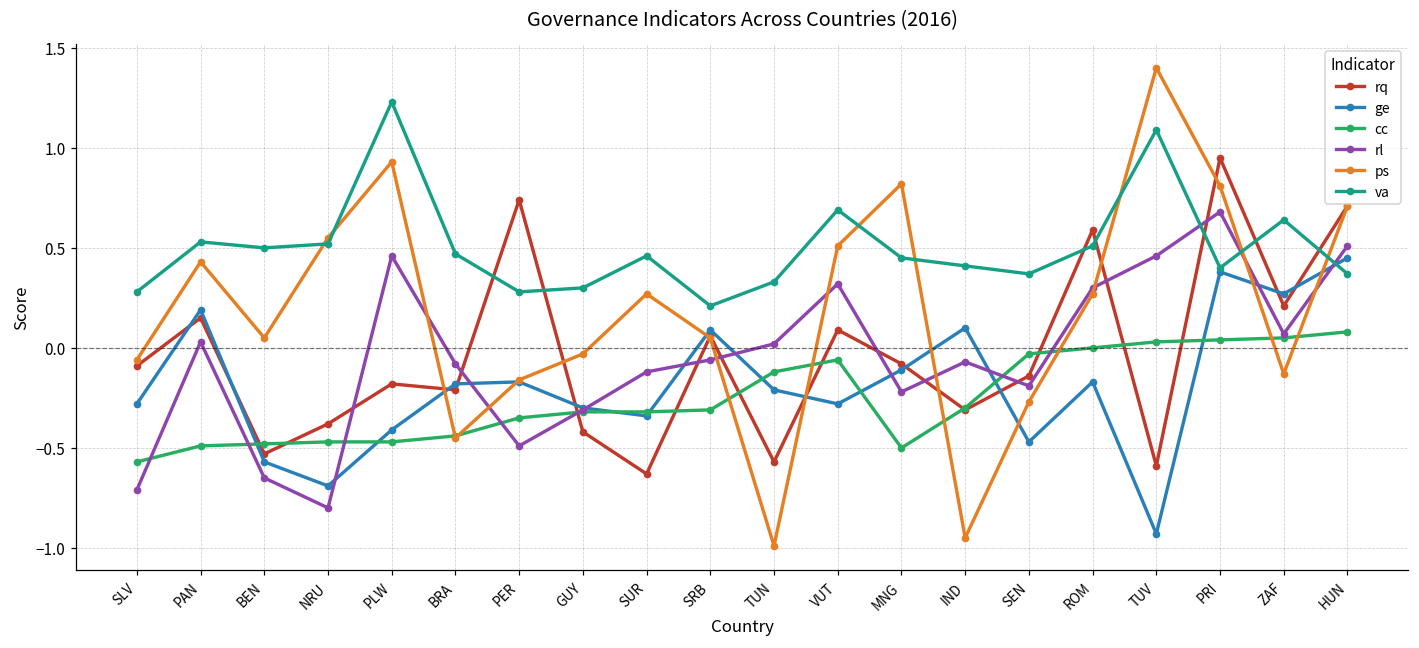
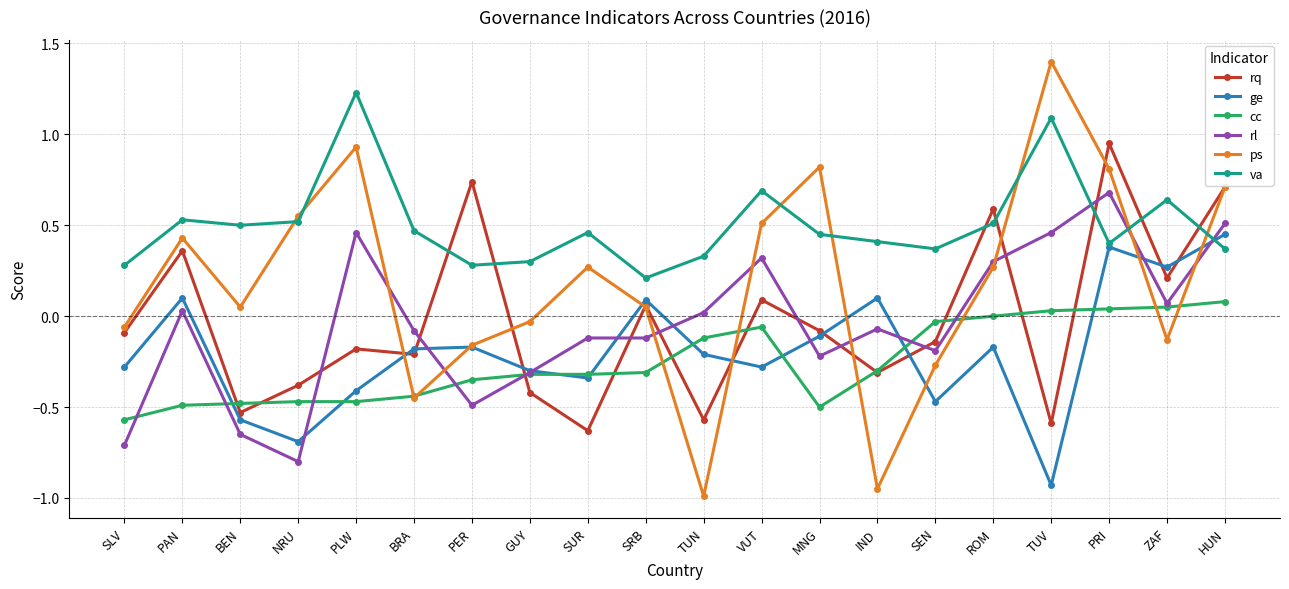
  {
    "rq": {
      "SLV": -0.09,
-     "PAN": 0.15,
+     "PAN": 0.36,
      "BEN": -0.53,
      "NRU": -0.38,
      "PLW": -0.18,
      "BRA": -0.21,
      "PER": 0.74,
      "GUY": -0.42,
      "SUR": -0.63,
      "TUN": -0.57,
      "VUT": 0.09,
      "MNG": -0.08,
      "SEN": -0.14,
      "ROM": 0.59,
      "TUV": -0.59,
      "PRI": 0.95,
      "ZAF": 0.21
    },
    "ge": {
      "SLV": -0.28,
-     "PAN": 0.19,
+     "PAN": 0.10,
      "BEN": -0.57,
      "NRU": -0.69,
      "PLW": -0.41,
      "BRA": -0.18,
      "SUR": -0.34,
      "SRB": 0.09,
      "TUN": -0.21,
      "VUT": -0.28,
      "MNG": -0.11,
      "IND": 0.10,
      "SEN": -0.47,
      "ROM": -0.17,
      "TUV": -0.93,
      "PRI": 0.38,
      "ZAF": 0.27,
      "HUN": 0.45
    },
    "rl": {
      "SLV": -0.71,
      "PAN": 0.03,
      "BEN": -0.65,
      "NRU": -0.80,
      "PLW": 0.46,
      "BRA": -0.08,
      "PER": -0.49,
      "SUR": -0.12,
-     "SRB": -0.06,
+     "SRB": -0.12,
      "TUN": 0.02,
      "VUT": 0.32,
      "MNG": -0.22,
      "IND": -0.07,
      "SEN": -0.19,
      "ROM": 0.30,
      "TUV": 0.46,
      "PRI": 0.68,
      "ZAF": 0.07,
      "HUN": 0.51
    },
    "ps": {
      "SLV": -0.06,
      "PAN": 0.43,
      "BEN": 0.05,
      "NRU": 0.55,
      "PLW": 0.93,
      "GUY": -0.03,
      "SUR": 0.27,
      "TUN": -0.99,
      "VUT": 0.51,
      "MNG": 0.82,
      "IND": -0.95,
      "SEN": -0.27,
      "ROM": 0.27,
      "TUV": 1.40,
      "PRI": 0.81,
      "ZAF": -0.13
    }
  }
